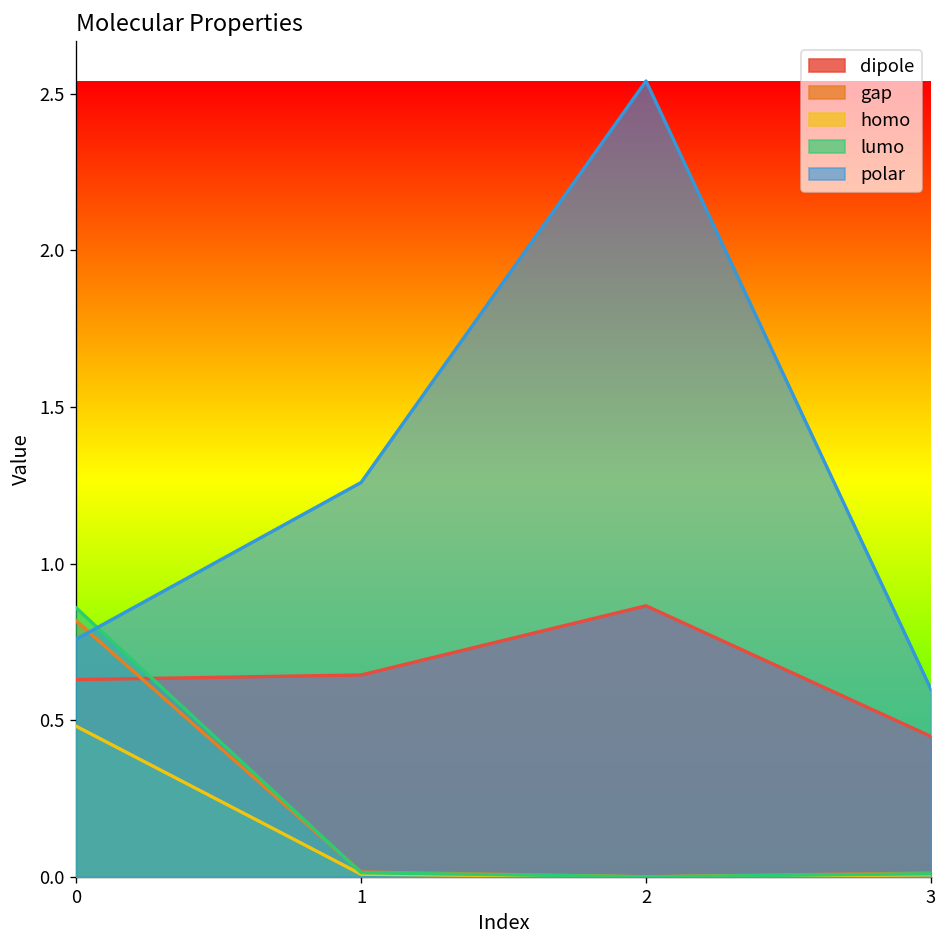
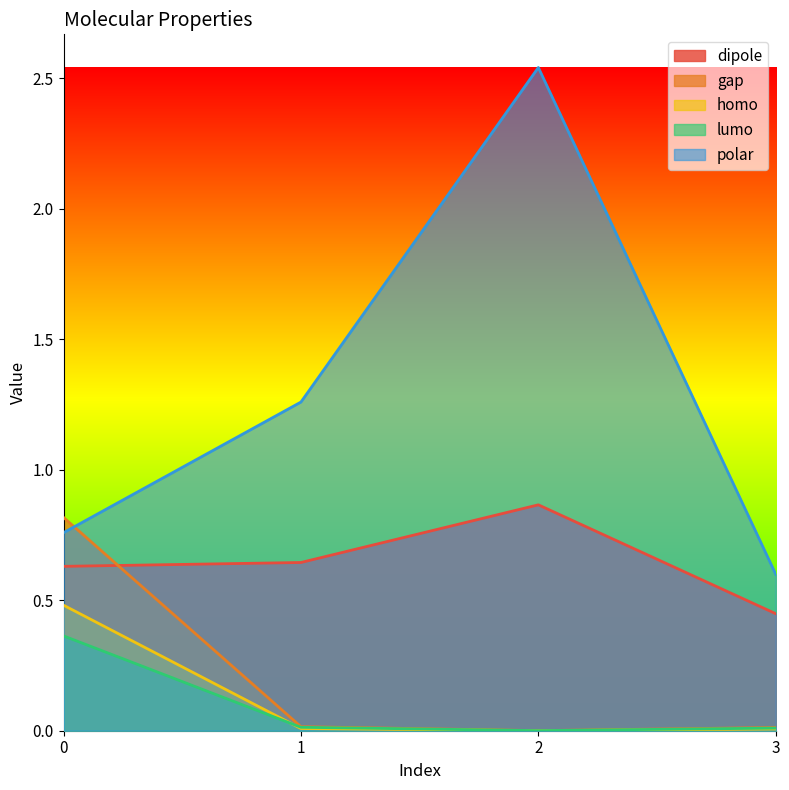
  {
    "homo": {
      "0": 0.48
    },
    "lumo": {
-     "0": 0.86
+     "0": 0.36
    },
    "polar": {
      "0": 0.76,
      "1": 1.26,
      "2": 2.54,
      "3": 0.60
    }
  }
